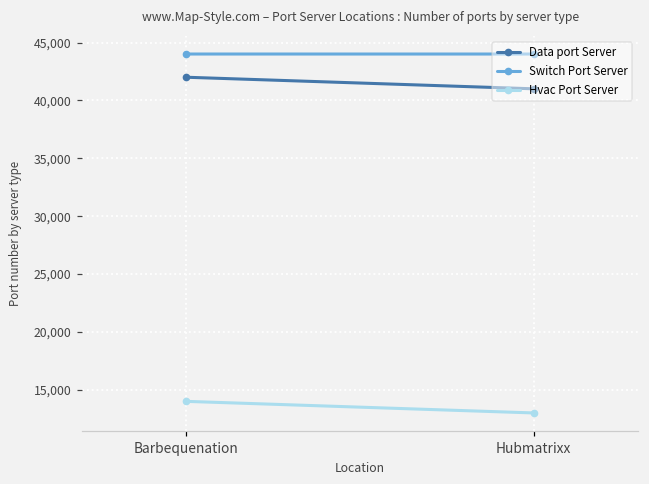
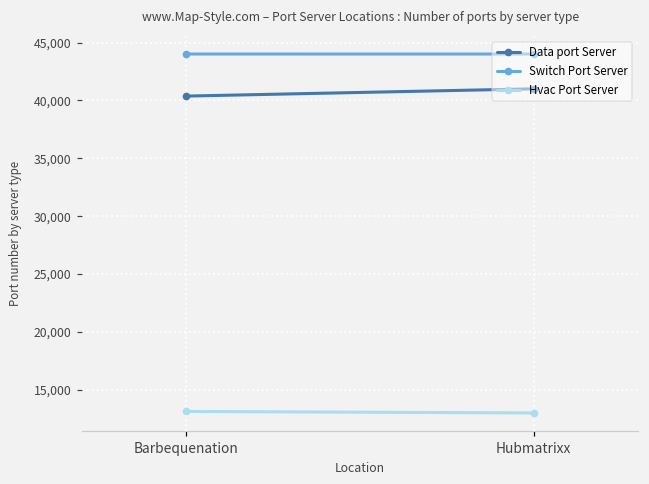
  {
    "Data port Server": {
-     "Barbequenation": "42,000"
+     "Barbequenation": "40,400"
    },
    "Switch Port Server": {
      "Barbequenation": "44,000"
    },
    "Hvac Port Server": {
-     "Barbequenation": "14,000",
+     "Barbequenation": "13,100",
      "Hubmatrixx": "13,000"
    }
  }
